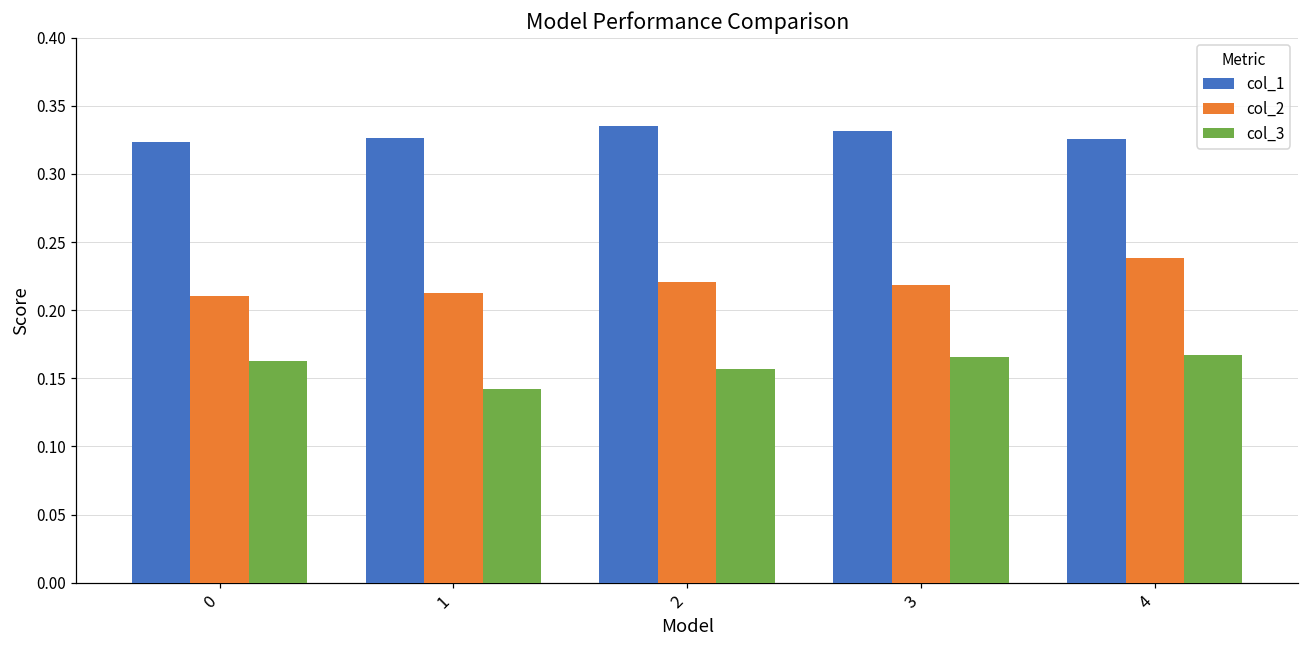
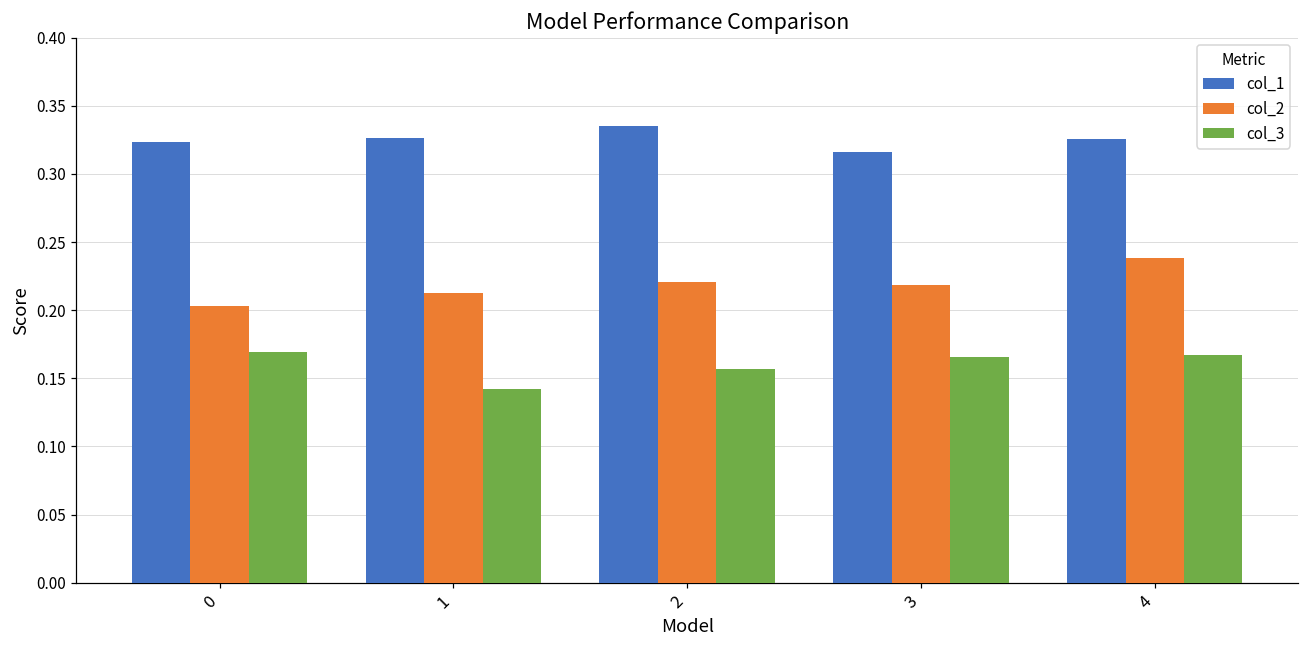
  {
    "col_1": {
      "0": 0.324,
      "1": 0.327,
      "2": 0.336,
-     "3": 0.332,
+     "3": 0.317,
      "4": 0.325
    },
    "col_2": {
-     "0": 0.211,
+     "0": 0.203,
      "1": 0.212,
      "2": 0.221,
      "3": 0.219,
      "4": 0.239
    },
    "col_3": {
-     "0": 0.163,
+     "0": 0.170,
      "1": 0.142,
      "2": 0.157,
      "3": 0.166,
      "4": 0.167
    }
  }
